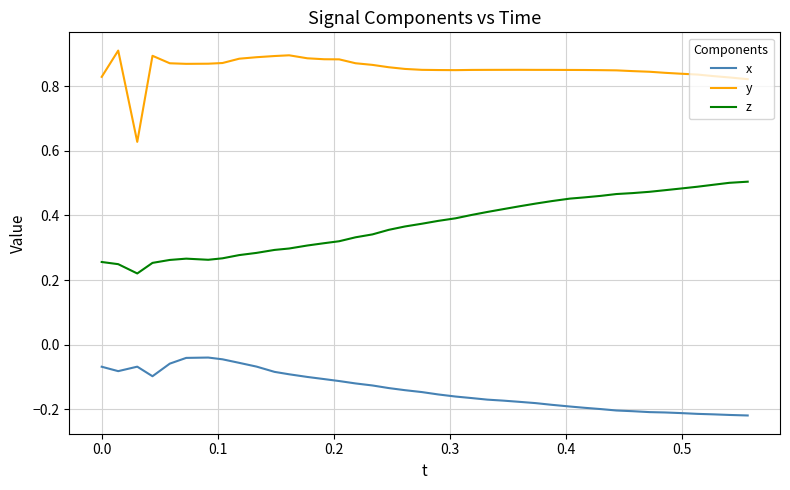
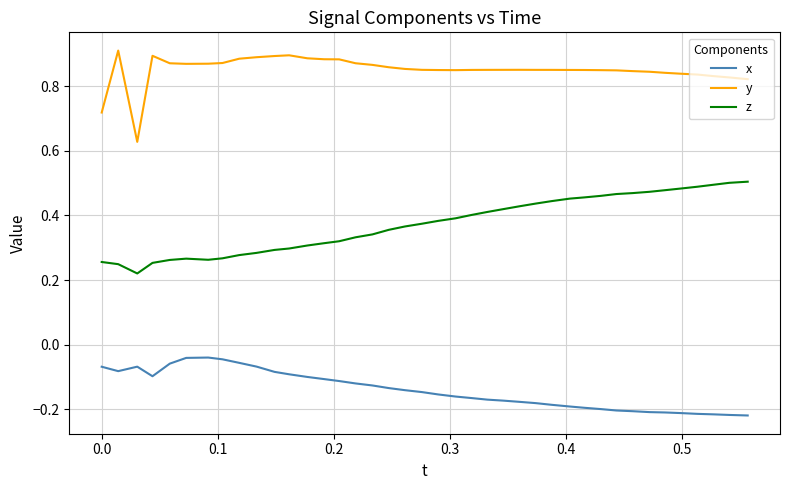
  {
    "x": {
      "0.0": -0.07
    },
    "y": {
-     "0.0": 0.83
+     "0.0": 0.72
    },
    "z": {
      "0.0": 0.26
    }
  }
